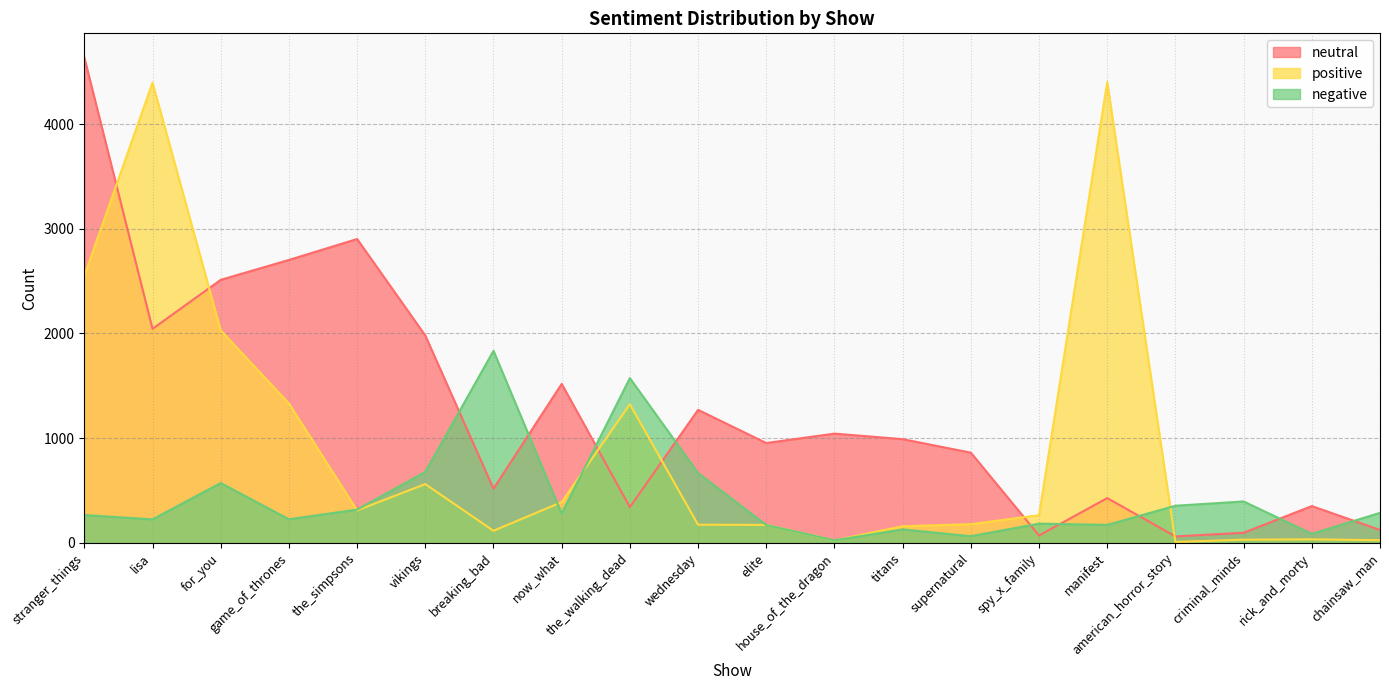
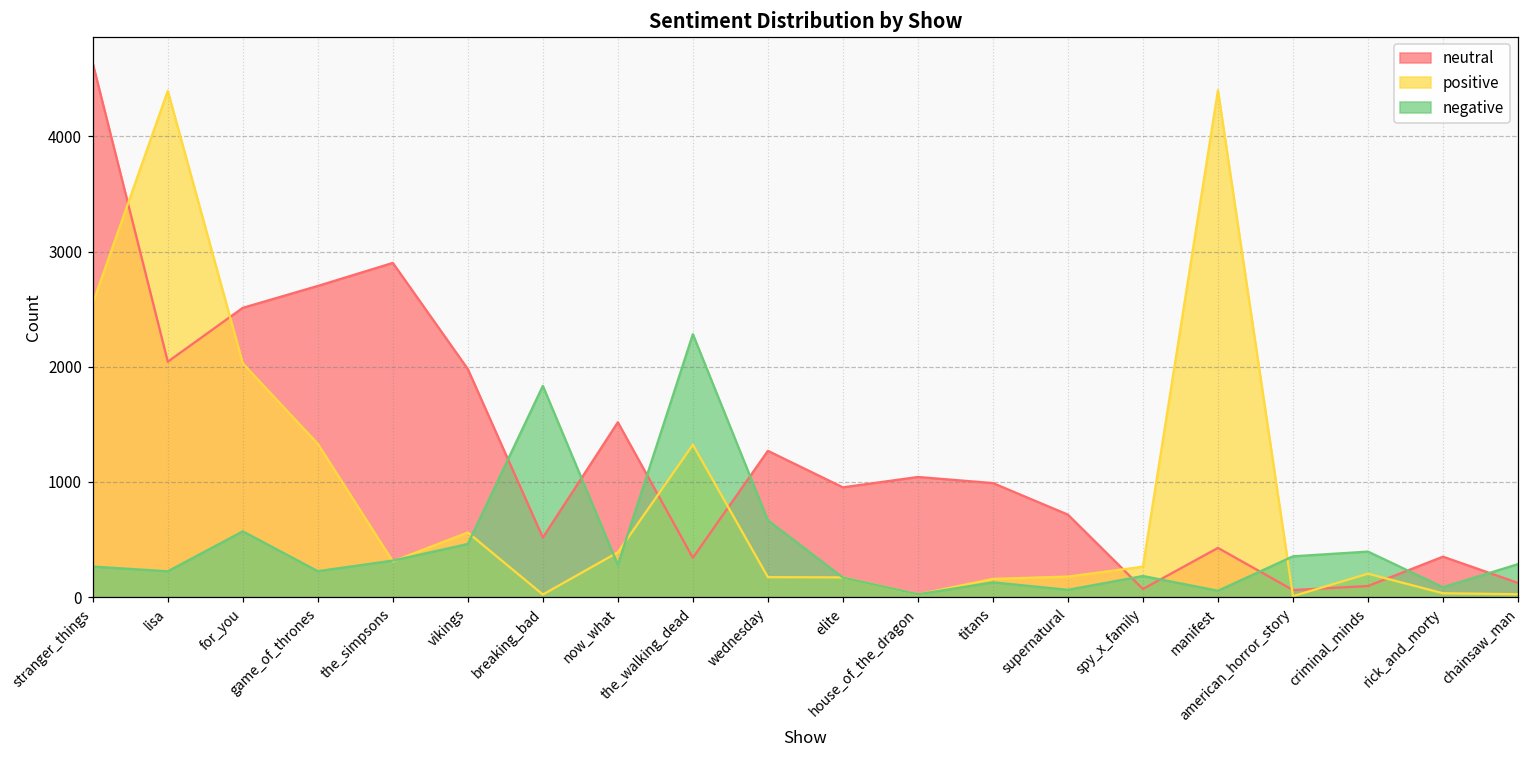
  {
    "neutral": {
      "stranger_things": 4640,
      "lisa": 2040,
      "for_you": 2510,
      "game_of_thrones": 2700,
      "the_simpsons": 2900,
      "vikings": 1980,
      "breaking_bad": 520,
      "now_what": 1520,
      "the_walking_dead": 340,
      "wednesday": 1270,
      "elite": 950,
      "house_of_the_dragon": 1040,
      "titans": 990,
-     "supernatural": 860,
+     "supernatural": 720,
      "spy_x_family": 70,
      "manifest": 430,
      "american_horror_story": 60,
      "criminal_minds": 100,
      "rick_and_morty": 350,
      "chainsaw_man": 120
    },
    "positive": {
      "stranger_things": 2550,
      "lisa": 4400,
      "for_you": 2030,
      "game_of_thrones": 1330,
      "vikings": 560,
-     "breaking_bad": 120,
+     "breaking_bad": 20,
      "now_what": 390,
      "the_walking_dead": 1320,
      "wednesday": 170,
      "titans": 160,
      "supernatural": 180,
      "spy_x_family": 260,
      "manifest": 4400,
      "american_horror_story": 10,
-     "criminal_minds": 30,
+     "criminal_minds": 200,
      "rick_and_morty": 30,
      "chainsaw_man": 30
    },
    "negative": {
      "stranger_things": 270,
      "lisa": 220,
      "for_you": 570,
      "game_of_thrones": 230,
-     "vikings": 680,
+     "vikings": 460,
      "breaking_bad": 1830,
      "now_what": 280,
-     "the_walking_dead": 1570,
+     "the_walking_dead": 2280,
      "wednesday": 670,
      "titans": 130,
      "supernatural": 60,
      "spy_x_family": 180,
-     "manifest": 170,
+     "manifest": 60,
      "american_horror_story": 350,
      "criminal_minds": 400,
      "rick_and_morty": 90,
      "chainsaw_man": 290
    }
  }
